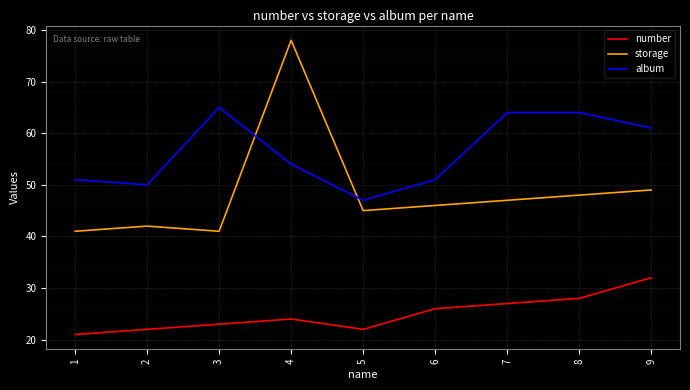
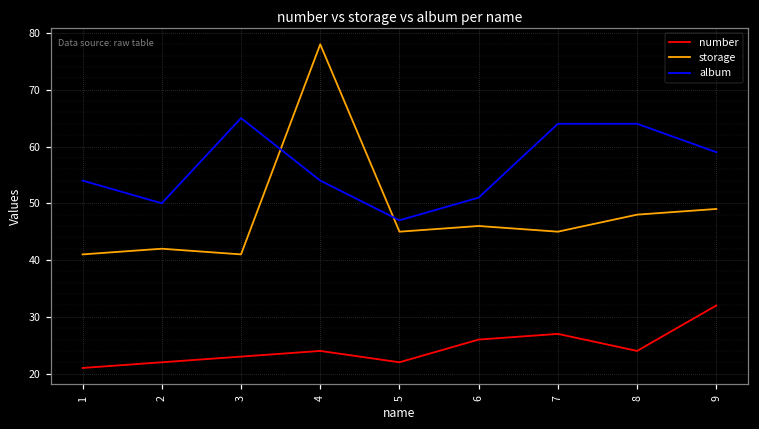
  {
    "number": {
      "1": 21,
      "2": 22,
      "3": 23,
      "4": 24,
      "5": 22,
      "6": 26,
      "7": 27,
-     "8": 28,
+     "8": 24,
      "9": 32
    },
    "storage": {
      "1": 41,
      "2": 42,
      "3": 41,
      "4": 78,
      "5": 45,
      "6": 46,
-     "7": 47,
+     "7": 45,
      "8": 48,
      "9": 49
    },
    "album": {
-     "1": 51,
+     "1": 54,
      "2": 50,
      "3": 65,
      "4": 54,
      "5": 47,
      "6": 51,
      "7": 64,
      "8": 64,
-     "9": 61
+     "9": 59
    }
  }
